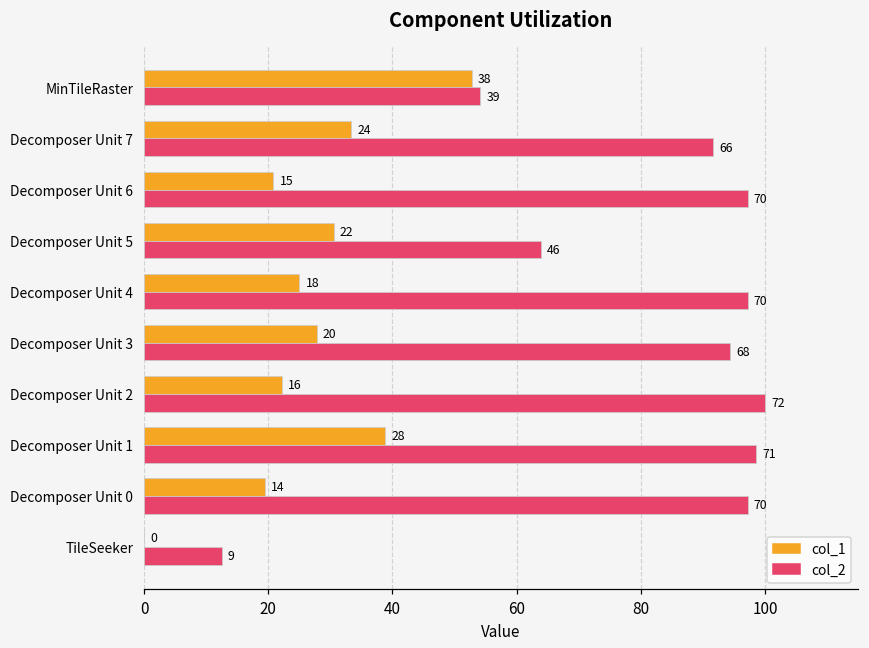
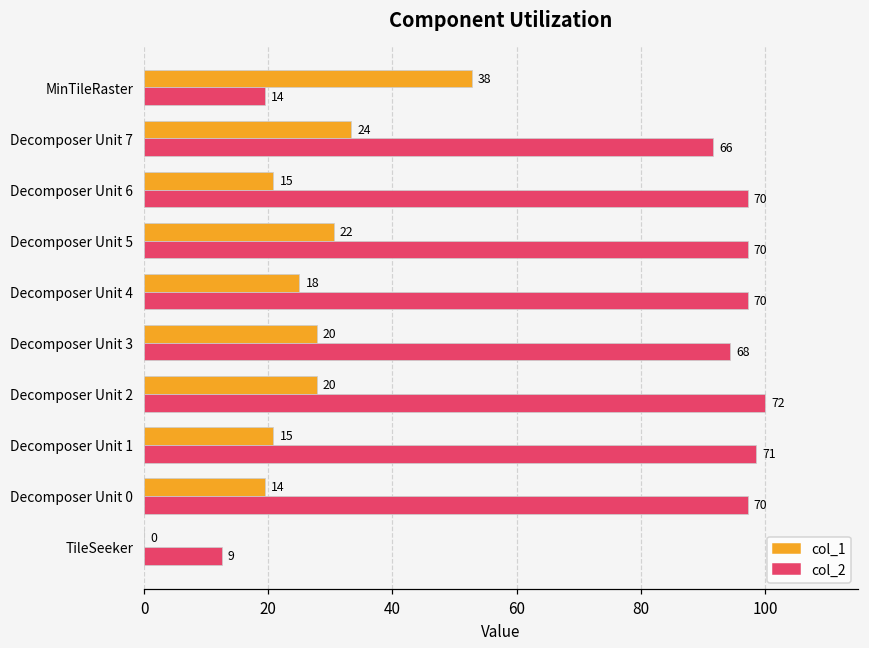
  {
    "col_1": {
-     "Decomposer Unit 2": 16,
-     "Decomposer Unit 1": 28,
+     "Decomposer Unit 2": 20,
+     "Decomposer Unit 1": 15,
      "TileSeeker": 0
    },
    "col_2": {
-     "MinTileRaster": 39,
-     "Decomposer Unit 5": 46
+     "MinTileRaster": 14,
+     "Decomposer Unit 5": 70
    }
  }
